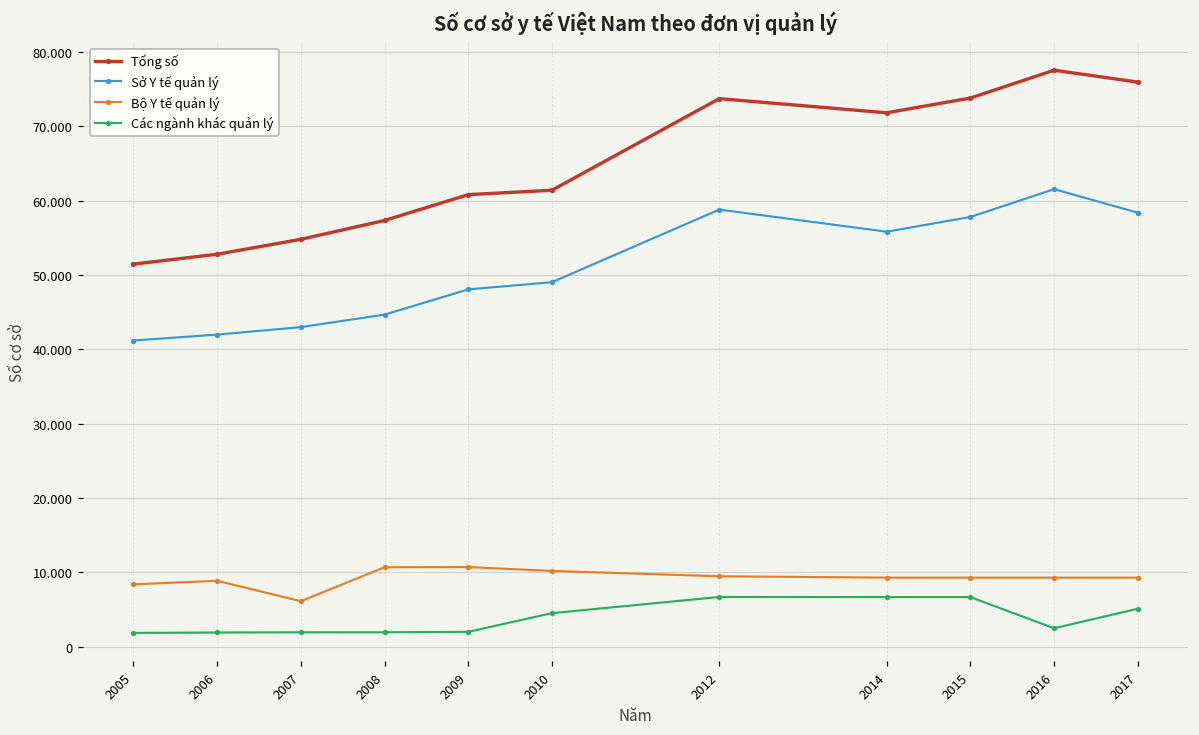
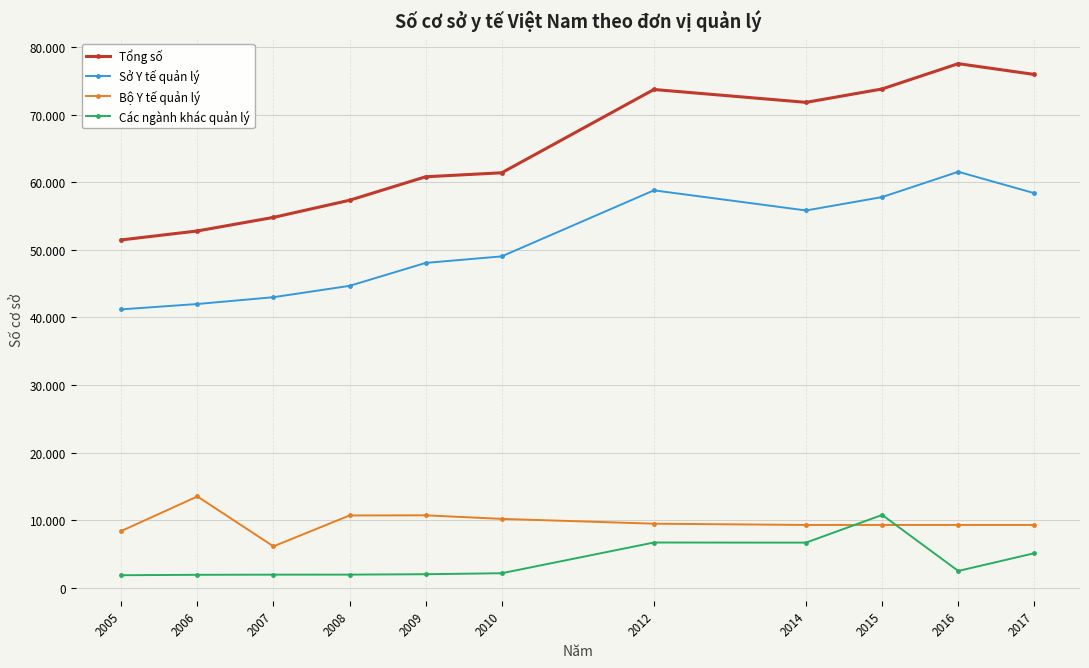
  {
    "Tổng số": {
      "2005": 51,
      "2006": 53,
      "2007": 55,
      "2008": 57,
      "2009": 61,
      "2010": 61,
      "2012": 74,
      "2014": 72,
      "2015": 74,
      "2016": 78,
      "2017": 76
    },
    "Sở Y tế quản lý": {
      "2005": 41,
      "2006": 42,
      "2007": 43,
      "2008": 45,
      "2009": 48,
      "2010": 49,
      "2012": 59,
      "2014": 56,
      "2015": 58,
      "2016": 62,
      "2017": 58
    },
    "Bộ Y tế quản lý": {
      "2005": 8,
-     "2006": 9,
+     "2006": 14,
      "2007": 6,
      "2008": 11,
      "2009": 11,
      "2010": 10,
      "2012": 9,
      "2014": 9,
      "2015": 9,
      "2016": 9,
      "2017": 9
    },
    "Các ngành khác quản lý": {
      "2005": 2,
      "2006": 2,
      "2007": 2,
      "2008": 2,
      "2009": 2,
-     "2010": 5,
+     "2010": 2,
      "2012": 7,
      "2014": 7,
-     "2015": 7,
+     "2015": 11,
      "2016": 2,
      "2017": 5
    }
  }
